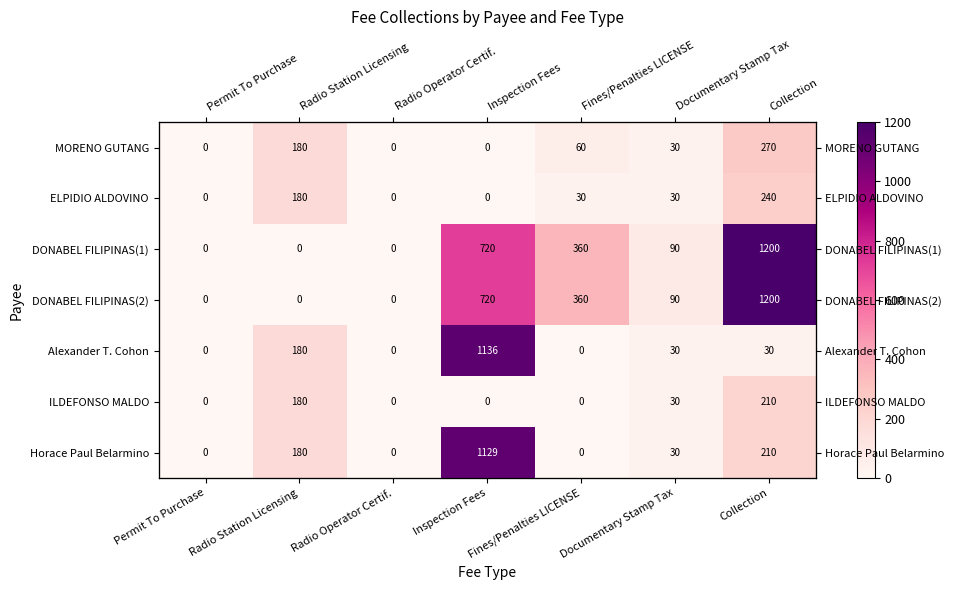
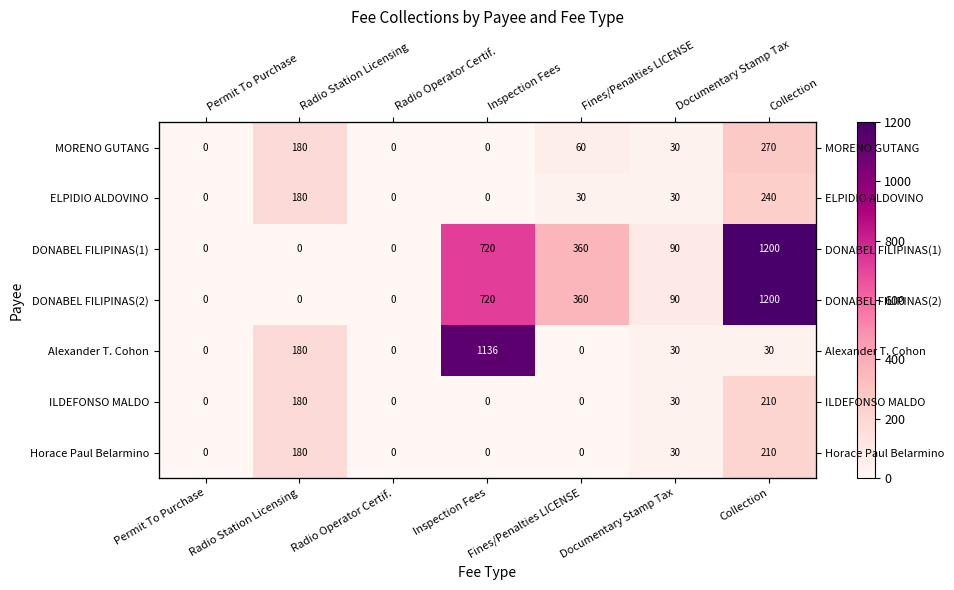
  {
    "MORENO GUTANG": {
      "Permit To Purchase": 0,
      "Radio Station Licensing": 180,
      "Radio Operator Certif.": 0,
      "Inspection Fees": 0,
      "Fines/Penalties LICENSE": 60,
      "Documentary Stamp Tax": 30,
      "Collection": 270
    },
    "ELPIDIO ALDOVINO": {
      "Permit To Purchase": 0,
      "Radio Station Licensing": 180,
      "Radio Operator Certif.": 0,
      "Inspection Fees": 0,
      "Fines/Penalties LICENSE": 30,
      "Documentary Stamp Tax": 30,
      "Collection": 240
    },
    "DONABEL FILIPINAS(1)": {
      "Permit To Purchase": 0,
      "Radio Station Licensing": 0,
      "Radio Operator Certif.": 0,
      "Inspection Fees": 720,
      "Fines/Penalties LICENSE": 360,
      "Documentary Stamp Tax": 90,
      "Collection": 1200
    },
    "DONABEL FILIPINAS(2)": {
      "Permit To Purchase": 0,
      "Radio Station Licensing": 0,
      "Radio Operator Certif.": 0,
      "Inspection Fees": 720,
      "Fines/Penalties LICENSE": 360,
      "Documentary Stamp Tax": 90,
      "Collection": 1200
    },
    "Alexander T. Cohon": {
      "Permit To Purchase": 0,
      "Radio Station Licensing": 180,
      "Radio Operator Certif.": 0,
      "Inspection Fees": 1136,
      "Fines/Penalties LICENSE": 0,
      "Documentary Stamp Tax": 30,
      "Collection": 30
    },
    "ILDEFONSO MALDO": {
      "Permit To Purchase": 0,
      "Radio Station Licensing": 180,
      "Radio Operator Certif.": 0,
      "Inspection Fees": 0,
      "Fines/Penalties LICENSE": 0,
      "Documentary Stamp Tax": 30,
      "Collection": 210
    },
    "Horace Paul Belarmino": {
      "Permit To Purchase": 0,
      "Radio Station Licensing": 180,
      "Radio Operator Certif.": 0,
-     "Inspection Fees": 1129,
+     "Inspection Fees": 0,
      "Fines/Penalties LICENSE": 0,
      "Documentary Stamp Tax": 30,
      "Collection": 210
    }
  }
